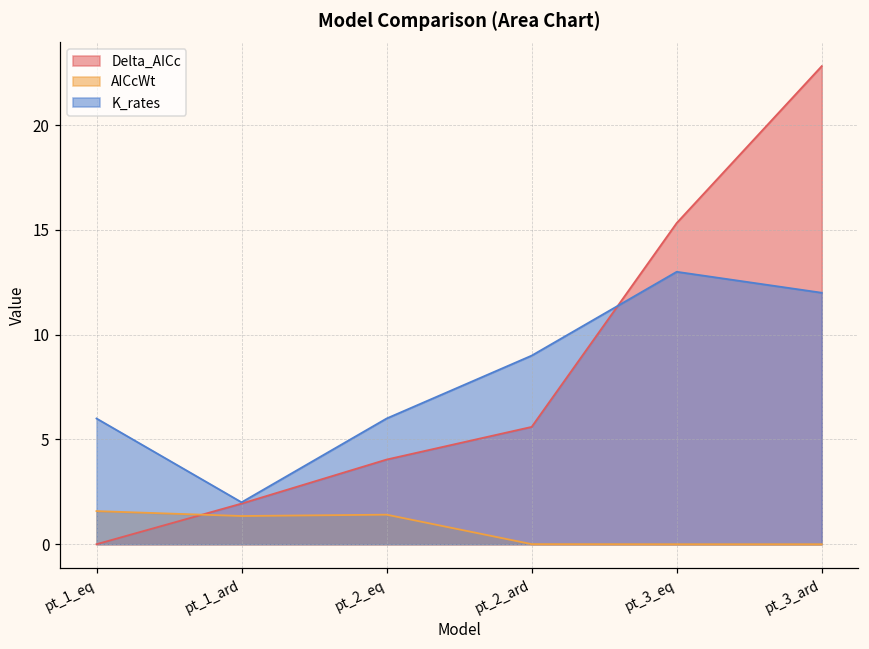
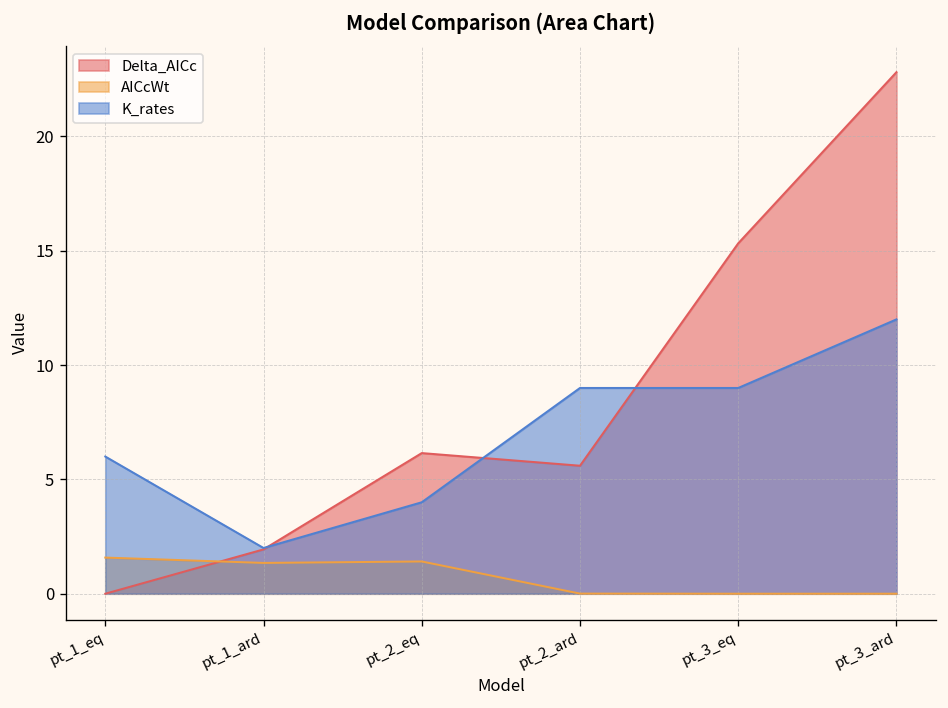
  {
    "Delta_AICc": {
      "pt_1_eq": 0.0,
-     "pt_2_eq": 4.0,
+     "pt_2_eq": 6.2,
      "pt_2_ard": 5.6,
      "pt_3_eq": 15.3,
      "pt_3_ard": 22.8
    },
    "AICcWt": {
      "pt_1_eq": 1.6,
      "pt_1_ard": 1.3,
      "pt_2_eq": 1.4,
      "pt_2_ard": 0.0,
      "pt_3_eq": 0.0,
      "pt_3_ard": 0.0
    },
    "K_rates": {
      "pt_1_eq": 6,
-     "pt_2_eq": 6,
+     "pt_2_eq": 4,
      "pt_2_ard": 9,
-     "pt_3_eq": 13,
+     "pt_3_eq": 9,
      "pt_3_ard": 12
    }
  }
